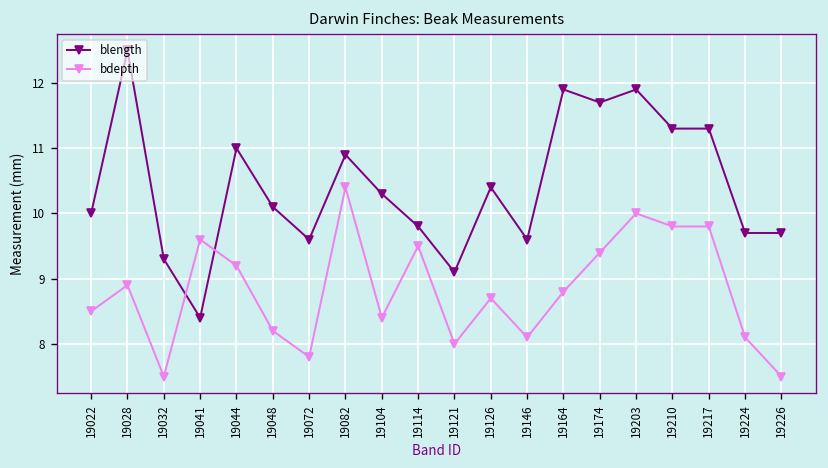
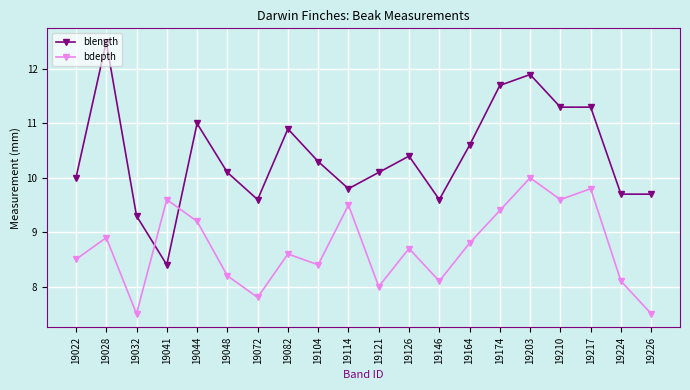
  {
    "blength": {
      "19022": 10.0,
      "19032": 9.3,
      "19041": 8.4,
      "19044": 11.0,
      "19048": 10.1,
      "19072": 9.6,
      "19082": 10.9,
      "19104": 10.3,
      "19114": 9.8,
-     "19121": 9.1,
+     "19121": 10.1,
      "19126": 10.4,
      "19146": 9.6,
-     "19164": 11.9,
+     "19164": 10.6,
      "19174": 11.7,
      "19203": 11.9,
      "19210": 11.3,
      "19217": 11.3,
      "19224": 9.7,
      "19226": 9.7
    },
    "bdepth": {
      "19022": 8.5,
      "19028": 8.9,
      "19032": 7.5,
      "19041": 9.6,
      "19044": 9.2,
      "19048": 8.2,
      "19072": 7.8,
-     "19082": 10.4,
+     "19082": 8.6,
      "19104": 8.4,
      "19114": 9.5,
      "19121": 8.0,
      "19126": 8.7,
      "19146": 8.1,
      "19164": 8.8,
      "19174": 9.4,
      "19203": 10.0,
-     "19210": 9.8,
+     "19210": 9.6,
      "19217": 9.8,
      "19224": 8.1,
      "19226": 7.5
    }
  }
